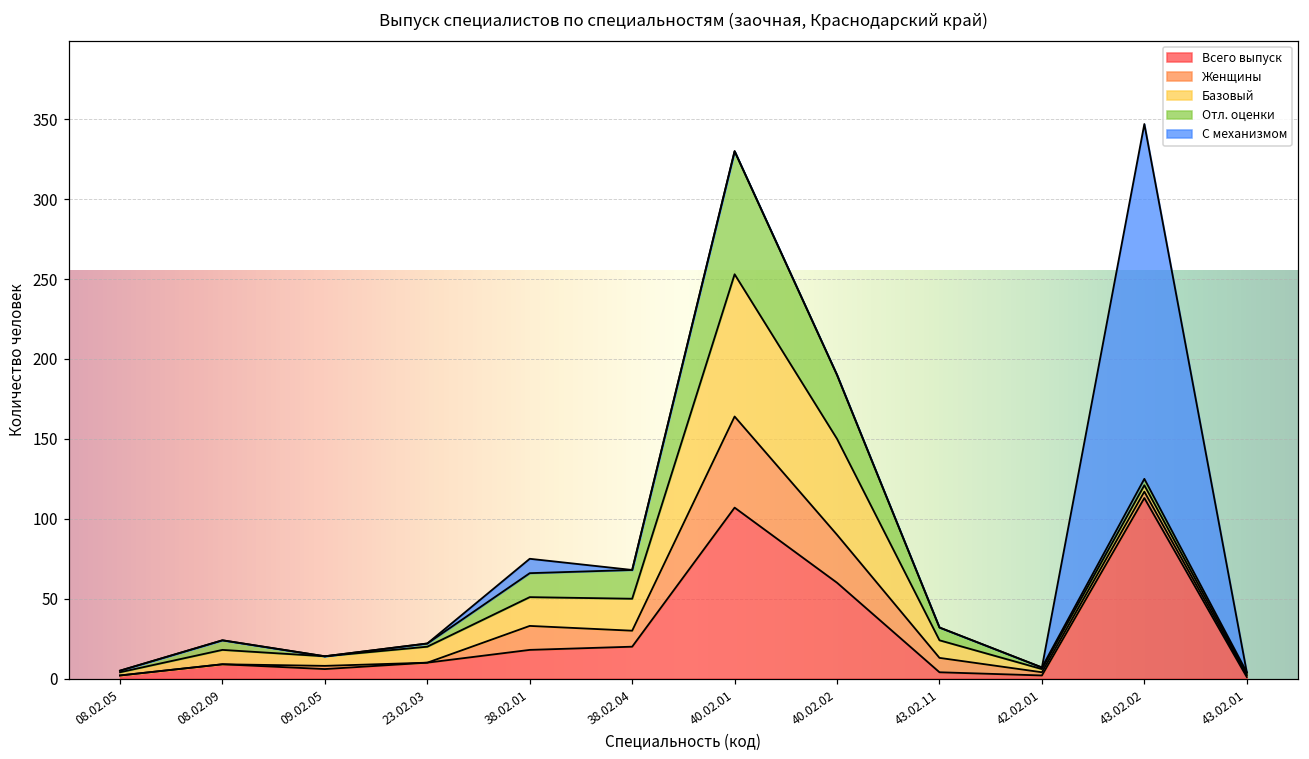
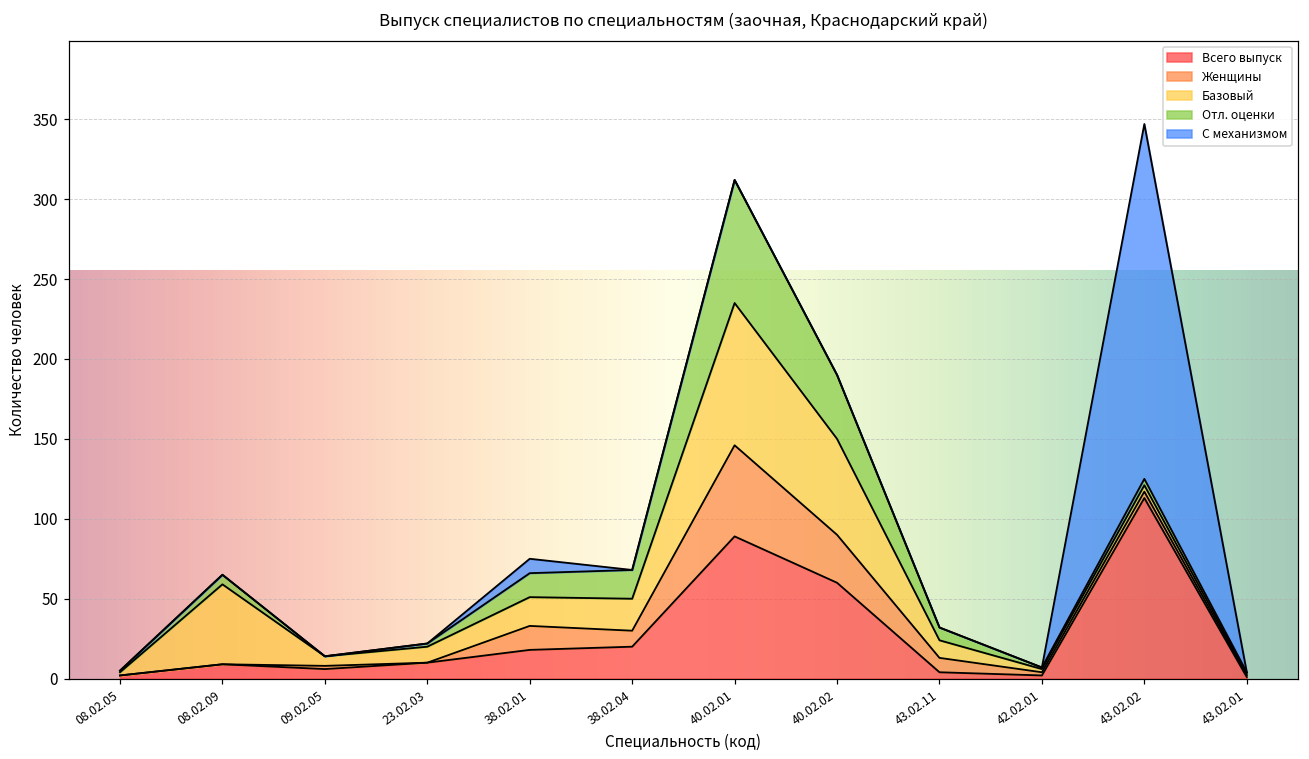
  {
    "Всего выпуск": {
      "09.02.05": 6,
      "38.02.01": 18,
      "38.02.04": 20,
-     "40.02.01": 107,
+     "40.02.01": 89,
      "40.02.02": 60,
      "43.02.11": 4,
      "42.02.01": 2,
      "43.02.02": 113
    },
    "Женщины": {
      "09.02.05": 2,
      "38.02.01": 15,
      "38.02.04": 10,
      "40.02.01": 57,
      "40.02.02": 30,
      "43.02.11": 9,
      "42.02.01": 2,
      "43.02.02": 4
    },
    "Базовый": {
-     "08.02.09": 9,
+     "08.02.09": 50,
      "23.02.03": 10,
      "38.02.01": 18,
      "38.02.04": 20,
      "40.02.01": 89,
      "40.02.02": 60,
      "43.02.11": 11,
      "43.02.02": 4
    },
    "Отл. оценки": {
      "38.02.01": 15,
      "43.02.02": 4
    },
    "С механизмом": {
      "38.02.01": 9,
      "43.02.02": 222
    }
  }
